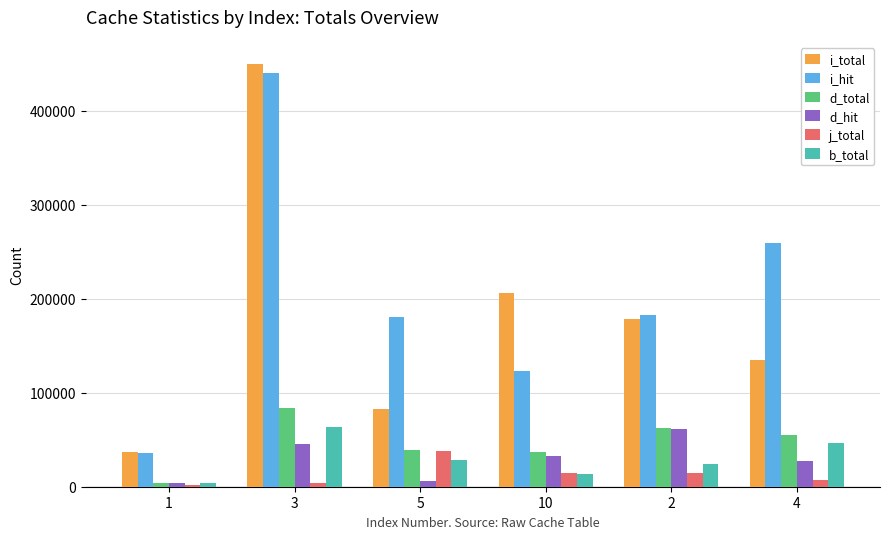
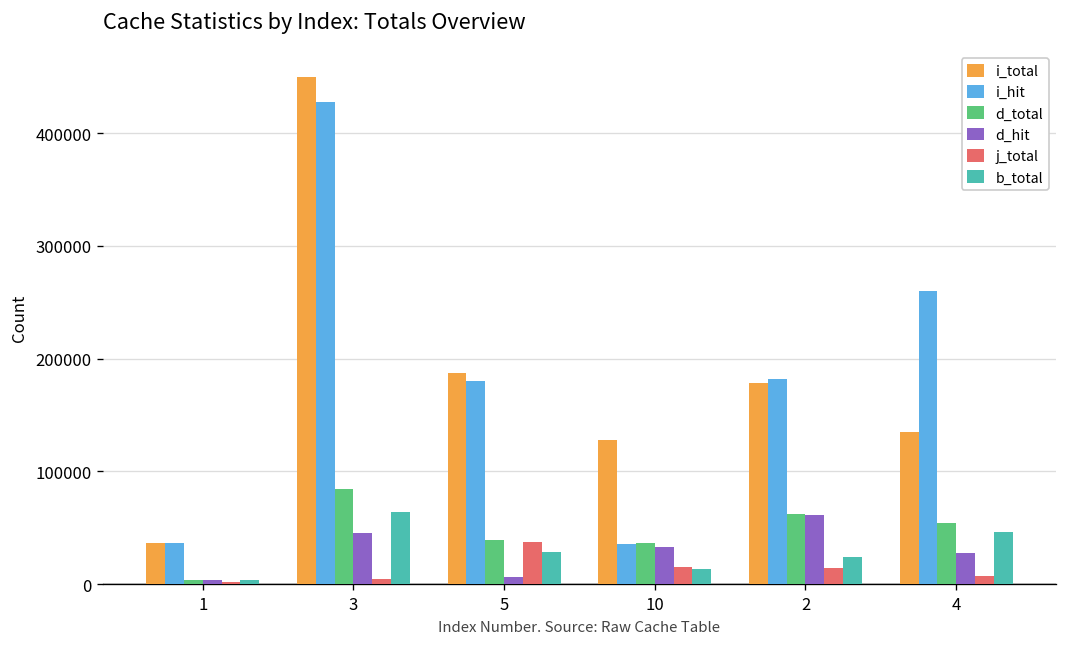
  {
    "i_total": {
      "1": 40000,
      "3": 450000,
-     "5": 80000,
-     "10": 210000,
+     "5": 190000,
+     "10": 130000,
      "2": 180000,
      "4": 130000
    },
    "i_hit": {
      "1": 40000,
-     "3": 440000,
+     "3": 430000,
      "5": 180000,
-     "10": 120000,
+     "10": 40000,
      "2": 180000,
      "4": 260000
    },
    "d_hit": {
      "1": 0,
      "3": 50000,
      "5": 10000,
      "10": 30000,
      "2": 60000,
      "4": 30000
    },
    "j_total": {
      "3": 0,
      "5": 40000,
      "10": 10000,
      "2": 10000,
      "4": 10000
    }
  }
